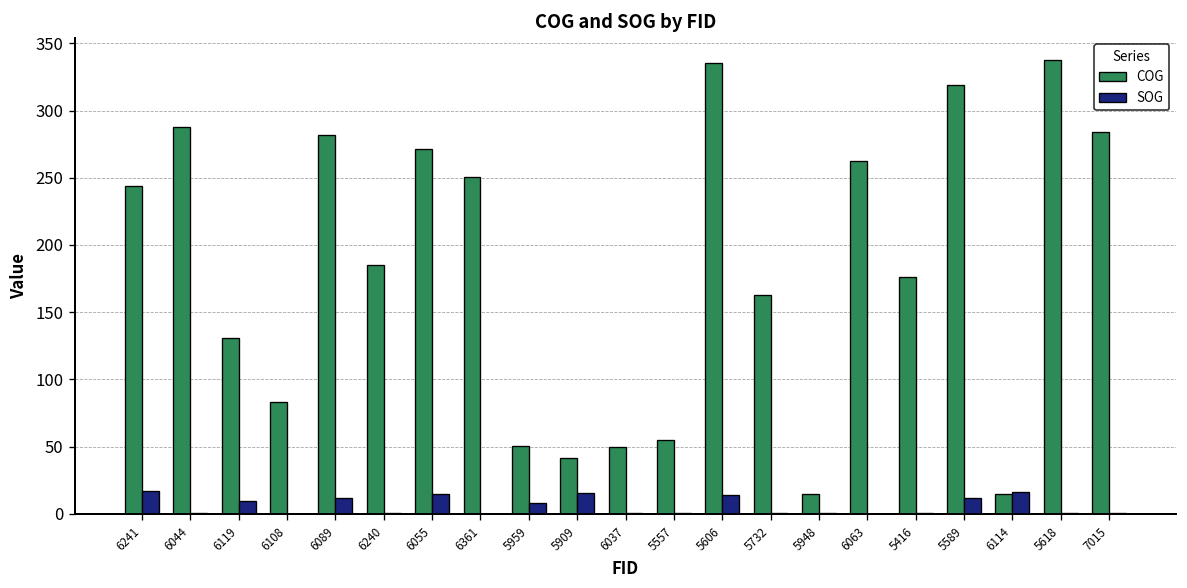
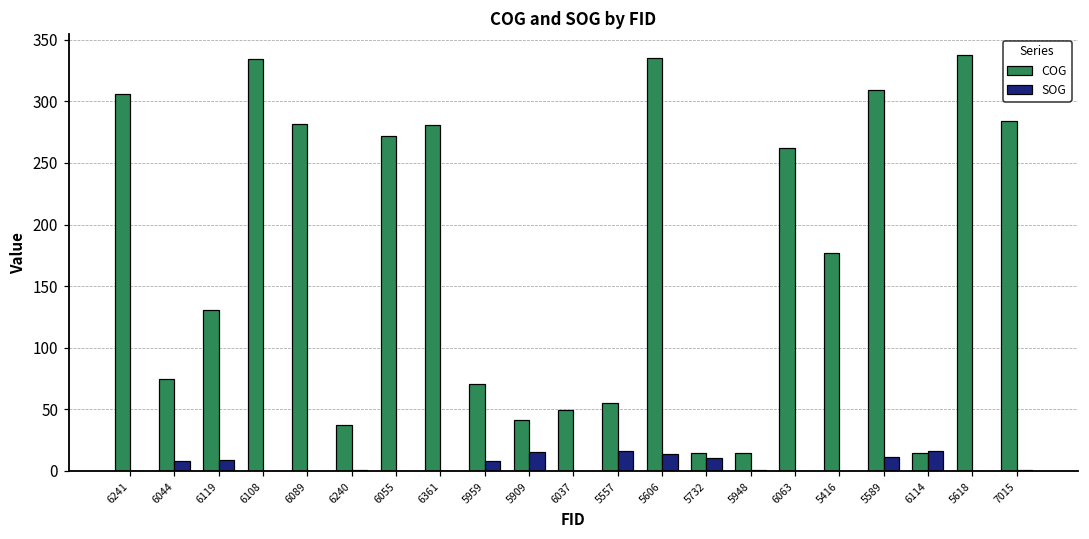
  {
    "COG": {
-     "6241": 244,
-     "6044": 288,
+     "6241": 306,
+     "6044": 75,
      "6119": 131,
-     "6108": 83,
+     "6108": 334,
      "6089": 282,
-     "6240": 185,
+     "6240": 37,
      "6055": 272,
-     "6361": 251,
-     "5959": 51,
+     "6361": 280,
+     "5959": 71,
      "5909": 41,
      "6037": 50,
      "5557": 55,
      "5606": 336,
-     "5732": 163,
+     "5732": 15,
      "5948": 15,
      "6063": 262,
      "5416": 177,
-     "5589": 319,
+     "5589": 309,
      "6114": 14,
      "5618": 337,
      "7015": 284
    },
    "SOG": {
-     "6241": 17,
-     "6044": 0,
+     "6241": 0,
+     "6044": 8,
      "6119": 9,
      "6108": 0,
-     "6089": 12,
-     "6055": 15,
+     "6089": 0,
+     "6055": 0,
      "5959": 8,
      "5909": 15,
-     "5557": 0,
+     "5557": 16,
      "5606": 14,
-     "5732": 0,
+     "5732": 10,
      "6063": 0,
      "5589": 12,
      "6114": 16
    }
  }
